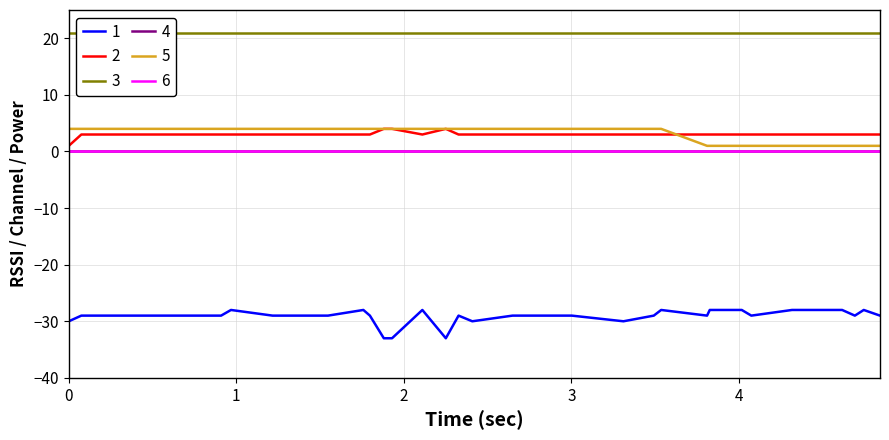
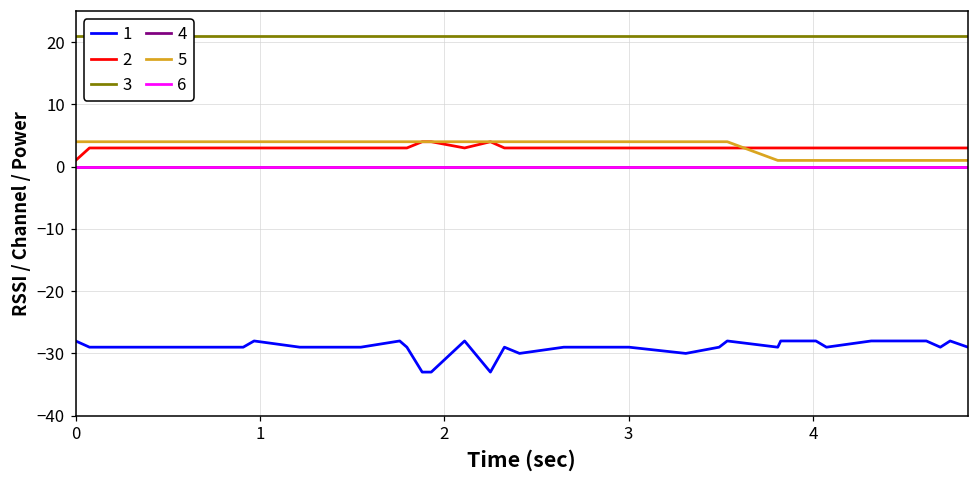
  {
    "1": {
-     "0": -30
+     "0": -28
    },
    "2": {
      "0": 1
    },
    "3": {
      "0": 21
    },
    "6": {
      "0": 0
    },
    "5": {
      "0": 4
    }
  }
